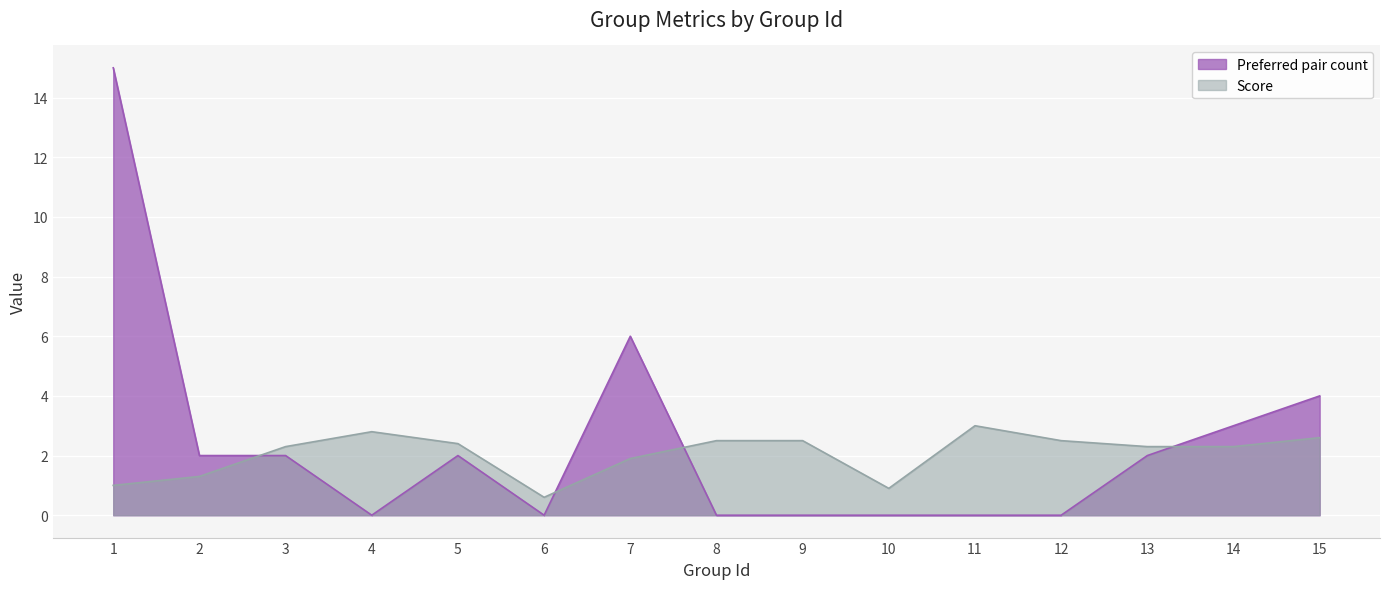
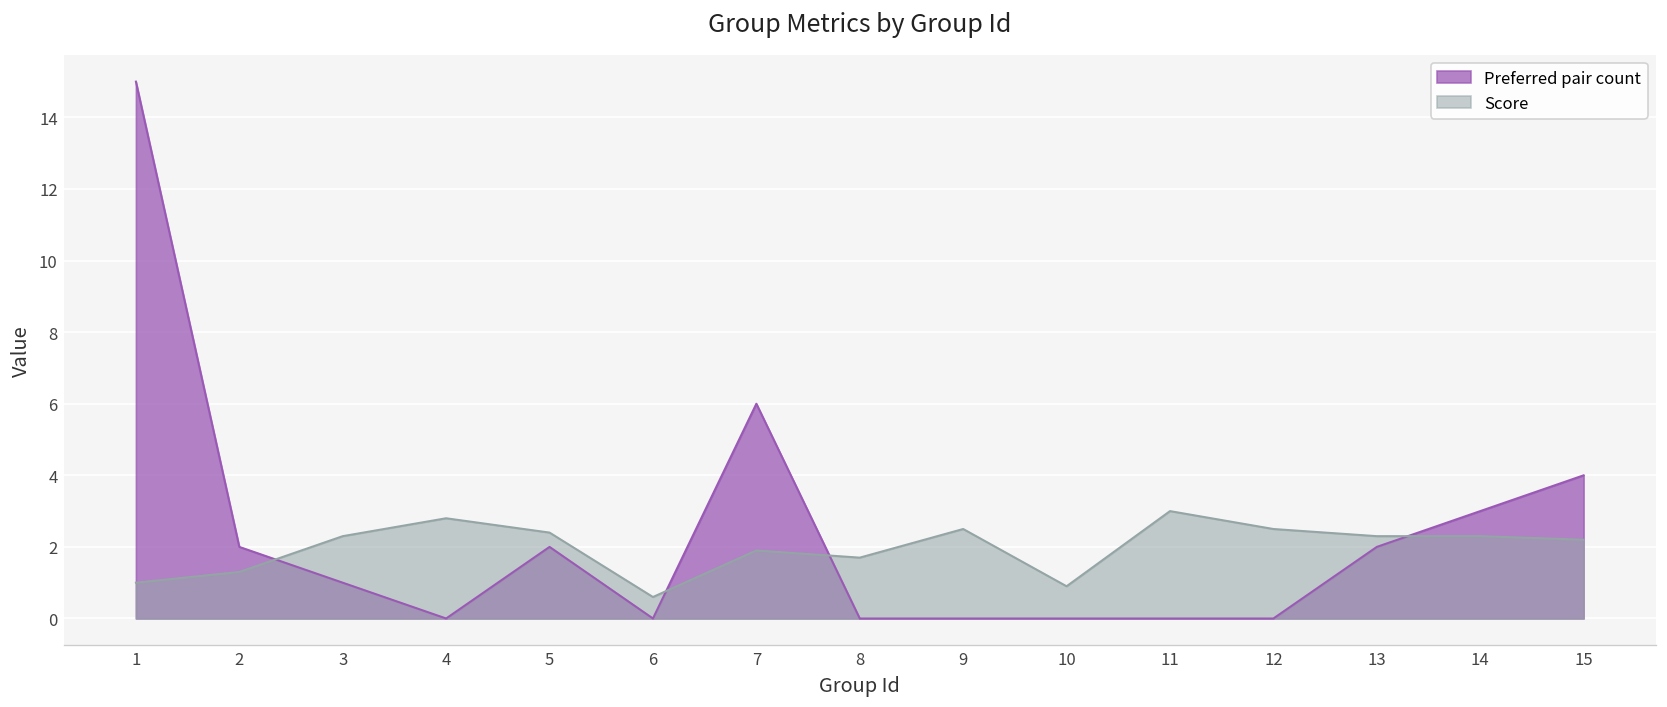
  {
    "Preferred pair count": {
      "1": 15,
      "2": 2,
-     "3": 2,
+     "3": 1,
      "4": 0,
      "5": 2,
      "6": 0,
      "7": 6,
      "8": 0,
      "9": 0,
      "10": 0,
      "11": 0,
      "12": 0,
      "13": 2,
      "14": 3,
      "15": 4
    },
    "Score": {
      "1": 1.0,
      "2": 1.3,
      "3": 2.3,
      "4": 2.8,
      "5": 2.4,
      "6": 0.6,
      "7": 1.9,
-     "8": 2.5,
+     "8": 1.7,
      "9": 2.5,
      "10": 0.9,
      "11": 3.0,
      "12": 2.5,
      "13": 2.3,
      "14": 2.3,
-     "15": 2.6
+     "15": 2.2
    }
  }
